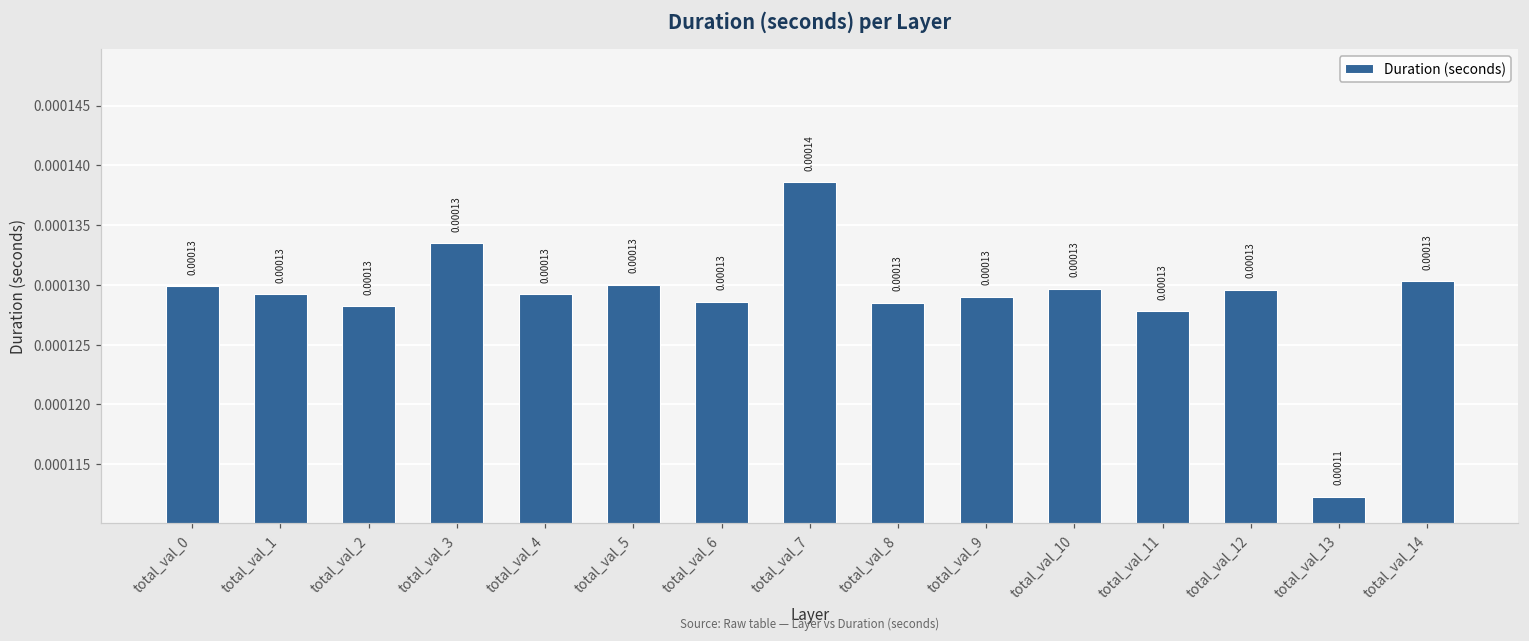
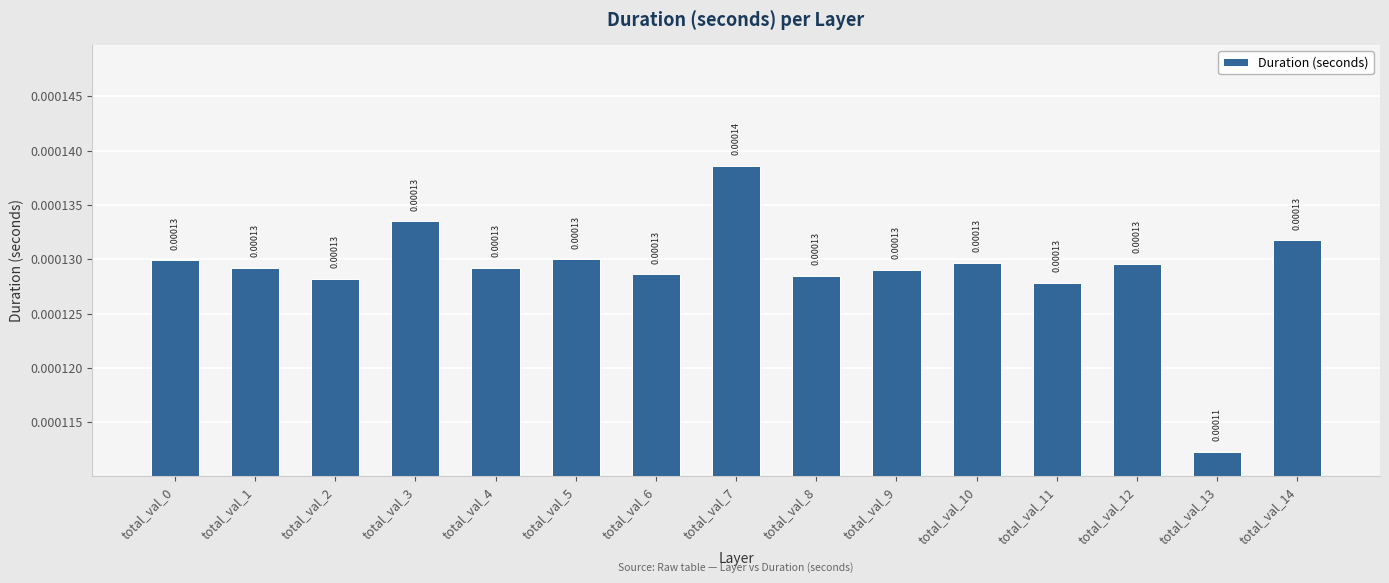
  {
-   "total_val_14": 0.0001303
+   "total_val_14": 0.0001318
  }
